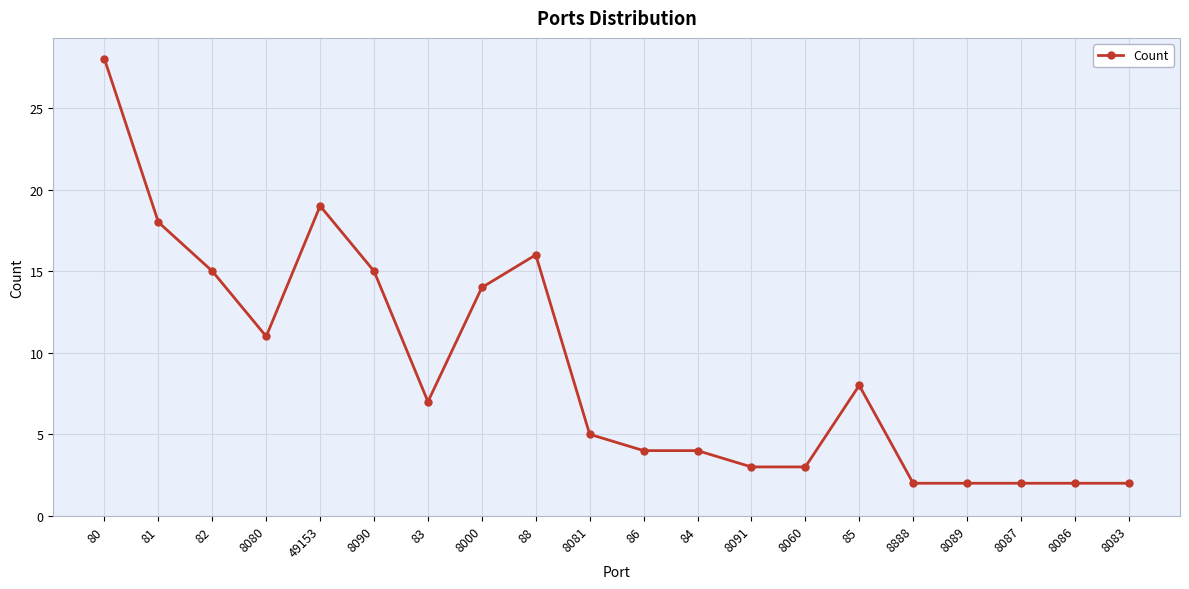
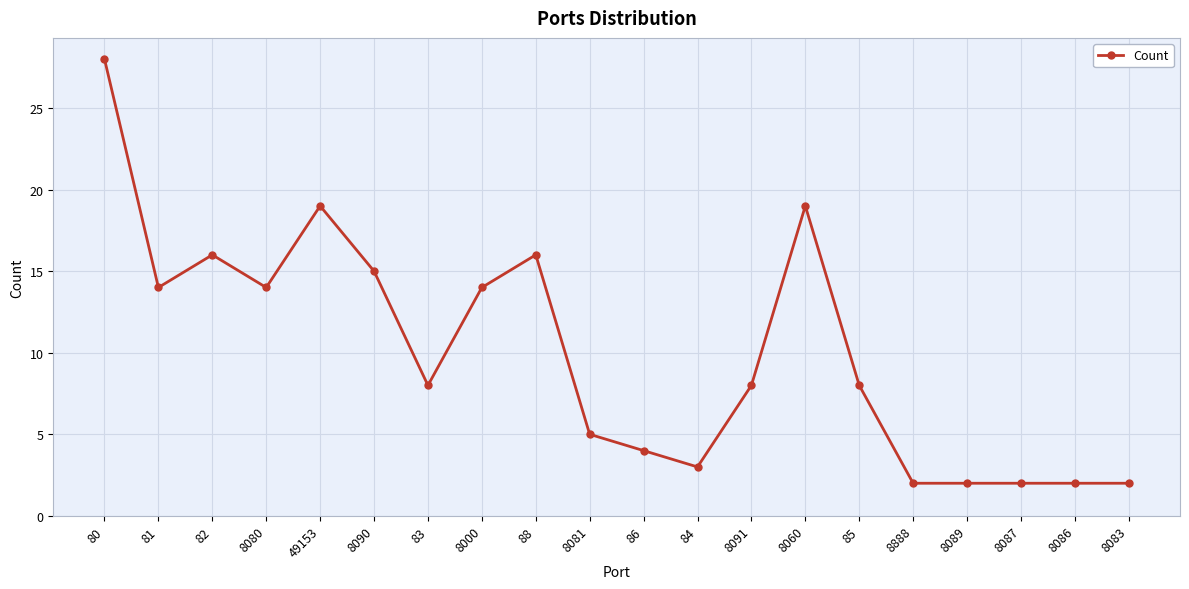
  {
    "80": 28,
-   "81": 18,
-   "82": 15,
-   "8080": 11,
+   "81": 14,
+   "82": 16,
+   "8080": 14,
    "49153": 19,
    "8090": 15,
-   "83": 7,
+   "83": 8,
    "8000": 14,
    "88": 16,
    "8081": 5,
    "86": 4,
-   "84": 4,
-   "8091": 3,
-   "8060": 3,
+   "84": 3,
+   "8091": 8,
+   "8060": 19,
    "85": 8,
    "8888": 2,
    "8089": 2,
    "8087": 2,
    "8086": 2,
    "8083": 2
  }
